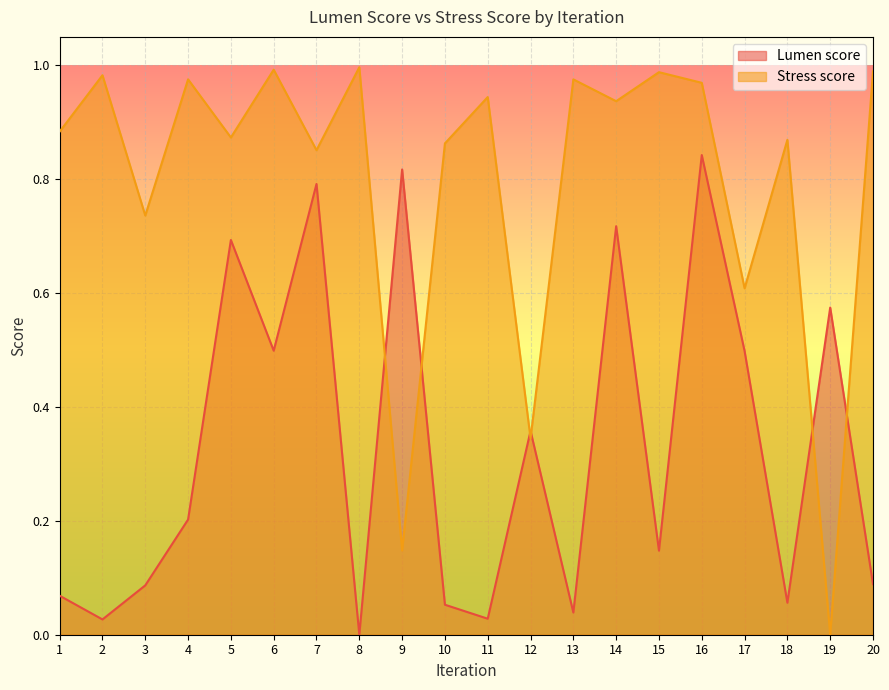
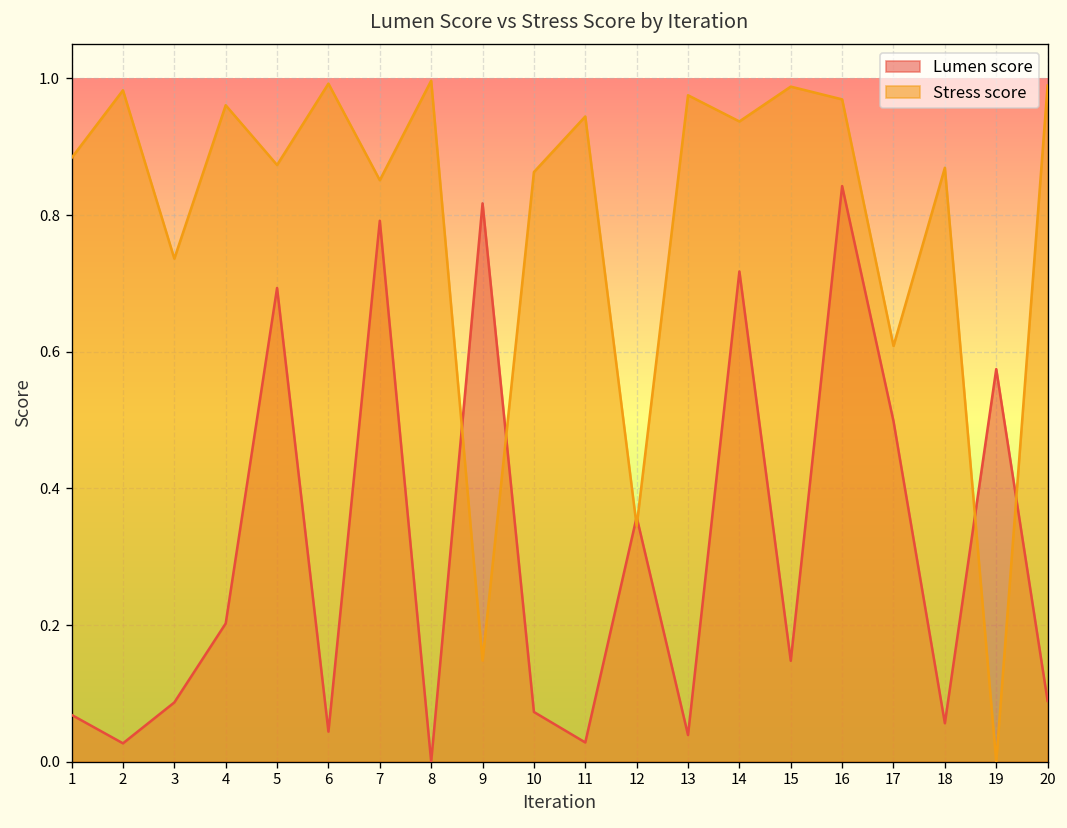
  {
    "Lumen score": {
      "1": 0.07,
      "2": 0.03,
      "3": 0.09,
      "4": 0.20,
      "5": 0.69,
-     "6": 0.50,
+     "6": 0.04,
      "7": 0.79,
      "8": 0.00,
      "9": 0.82,
-     "10": 0.05,
+     "10": 0.07,
      "11": 0.03,
      "12": 0.36,
      "13": 0.04,
      "14": 0.72,
      "15": 0.15,
      "16": 0.84,
      "17": 0.50,
      "18": 0.06,
      "19": 0.57,
      "20": 0.09
    },
    "Stress score": {
      "1": 0.88,
      "2": 0.98,
      "3": 0.74,
-     "4": 0.98,
+     "4": 0.96,
      "5": 0.87,
      "6": 0.99,
      "7": 0.85,
      "8": 1.00,
      "9": 0.15,
      "10": 0.86,
      "11": 0.94,
      "12": 0.34,
      "13": 0.98,
      "14": 0.94,
      "15": 0.99,
      "16": 0.97,
      "17": 0.61,
      "18": 0.87,
      "19": 0.00,
      "20": 0.99
    }
  }
